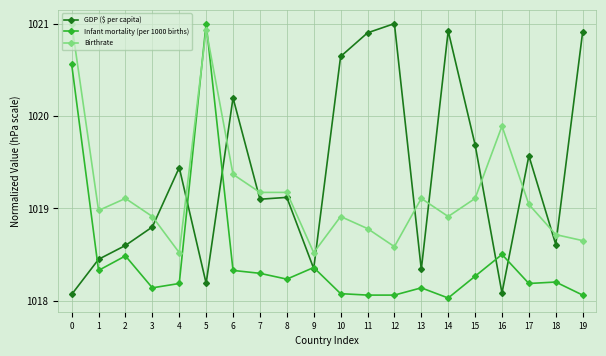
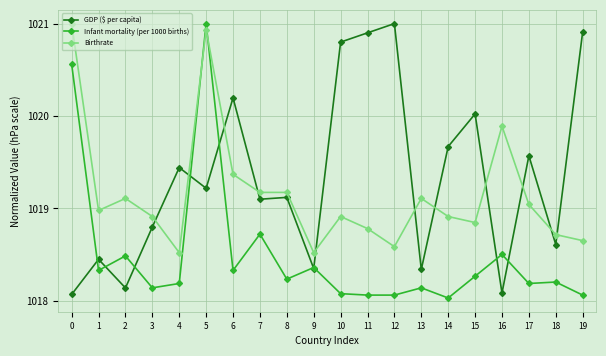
  {
    "GDP ($ per capita)": {
      "0": 1018.1,
      "1": 1018.5,
-     "2": 1018.6,
+     "2": 1018.1,
      "3": 1018.8,
      "4": 1019.4,
-     "5": 1018.2,
+     "5": 1019.2,
      "6": 1020.2,
      "7": 1019.1,
      "8": 1019.1,
-     "10": 1020.6,
+     "10": 1020.8,
      "11": 1020.9,
      "12": 1021.0,
      "13": 1018.3,
-     "14": 1020.9,
-     "15": 1019.7,
+     "14": 1019.7,
+     "15": 1020.0,
      "16": 1018.1,
      "17": 1019.6,
      "18": 1018.6,
      "19": 1020.9
    },
    "Infant mortality (per 1000 births)": {
      "0": 1020.6,
      "1": 1018.3,
      "2": 1018.5,
      "3": 1018.1,
      "4": 1018.2,
      "5": 1021.0,
      "6": 1018.3,
-     "7": 1018.3,
+     "7": 1018.7,
      "8": 1018.2,
      "10": 1018.1,
      "11": 1018.1,
      "12": 1018.1,
      "13": 1018.1,
      "14": 1018.0,
      "15": 1018.3,
      "16": 1018.5,
      "17": 1018.2,
      "18": 1018.2,
      "19": 1018.1
    },
    "Birthrate": {
      "1": 1019.0,
      "2": 1019.1,
      "3": 1018.9,
      "4": 1018.5,
      "5": 1020.9,
      "6": 1019.4,
      "7": 1019.2,
      "8": 1019.2,
      "9": 1018.5,
      "10": 1018.9,
      "11": 1018.8,
      "12": 1018.6,
      "13": 1019.1,
      "14": 1018.9,
-     "15": 1019.1,
+     "15": 1018.8,
      "16": 1019.9,
      "17": 1019.0,
      "18": 1018.7,
      "19": 1018.7
    }
  }
